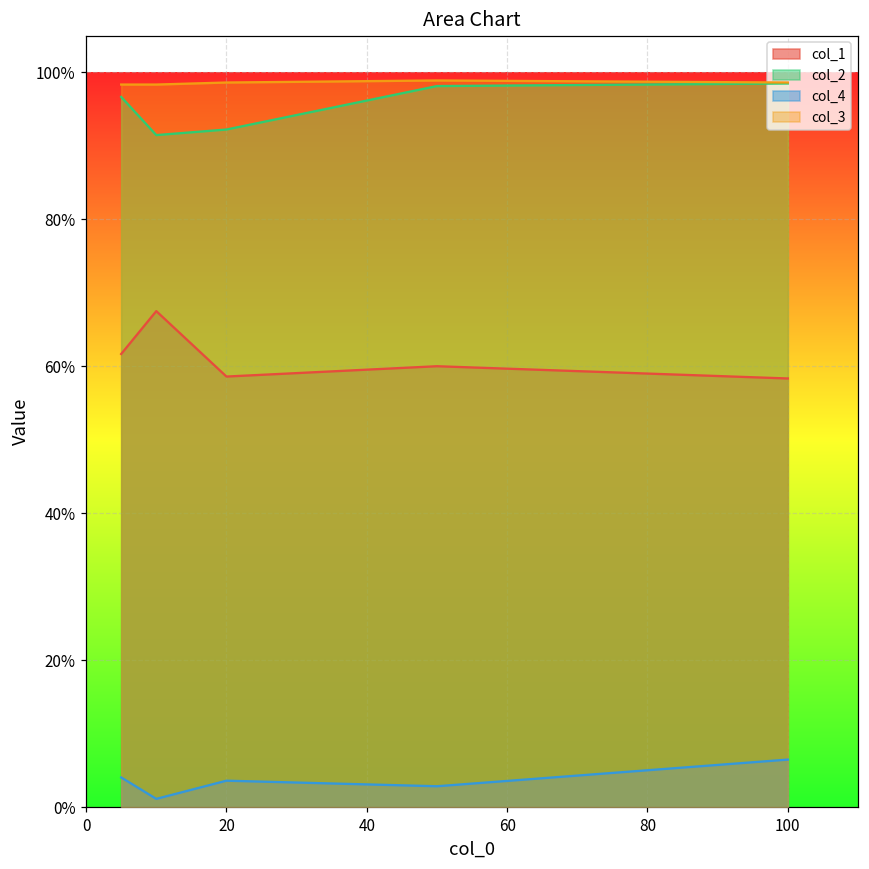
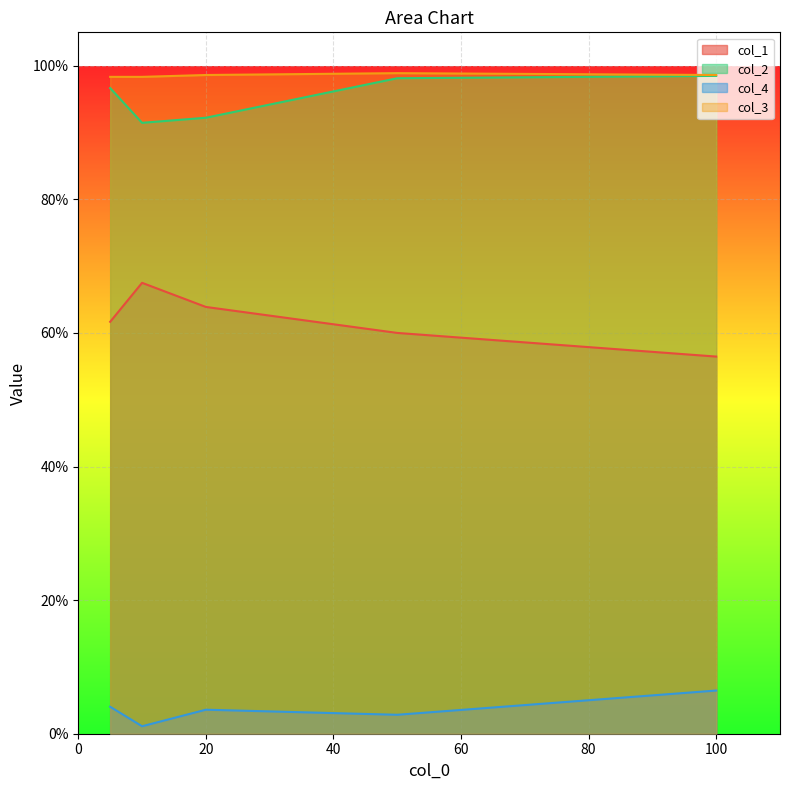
  {
    "col_1": {
-     "20": "59%",
-     "100": "58%"
+     "20": "64%",
+     "100": "56%"
    },
    "col_2": {
      "20": "92%"
    },
    "col_4": {
      "20": "4%",
      "100": "6%"
    },
    "col_3": {
      "20": "99%"
    }
  }
